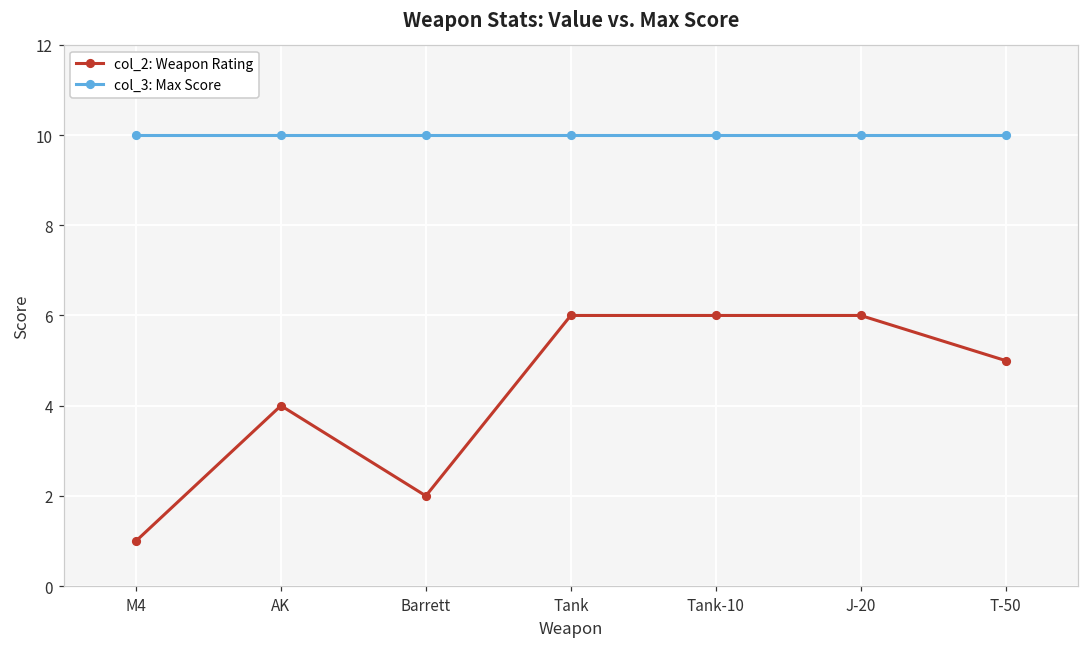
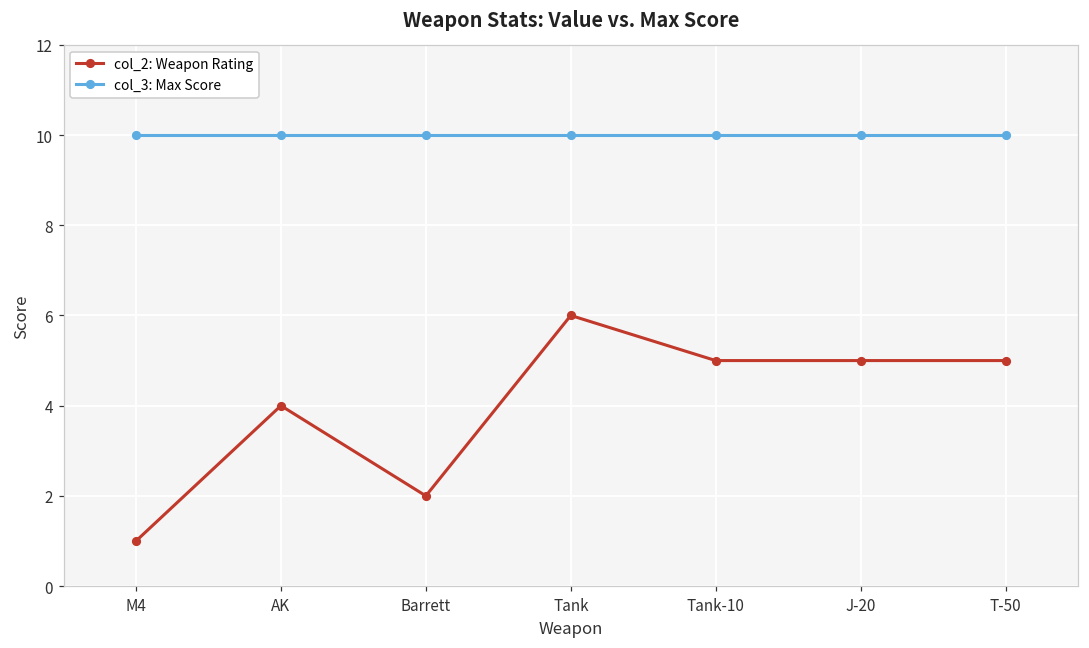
  {
    "col_2: Weapon Rating": {
      "M4": 1,
      "AK": 4,
      "Barrett": 2,
      "Tank": 6,
-     "Tank-10": 6,
-     "J-20": 6,
+     "Tank-10": 5,
+     "J-20": 5,
      "T-50": 5
    },
    "col_3: Max Score": {
      "M4": 10,
      "AK": 10,
      "Barrett": 10,
      "Tank": 10,
      "Tank-10": 10,
      "J-20": 10,
      "T-50": 10
    }
  }
